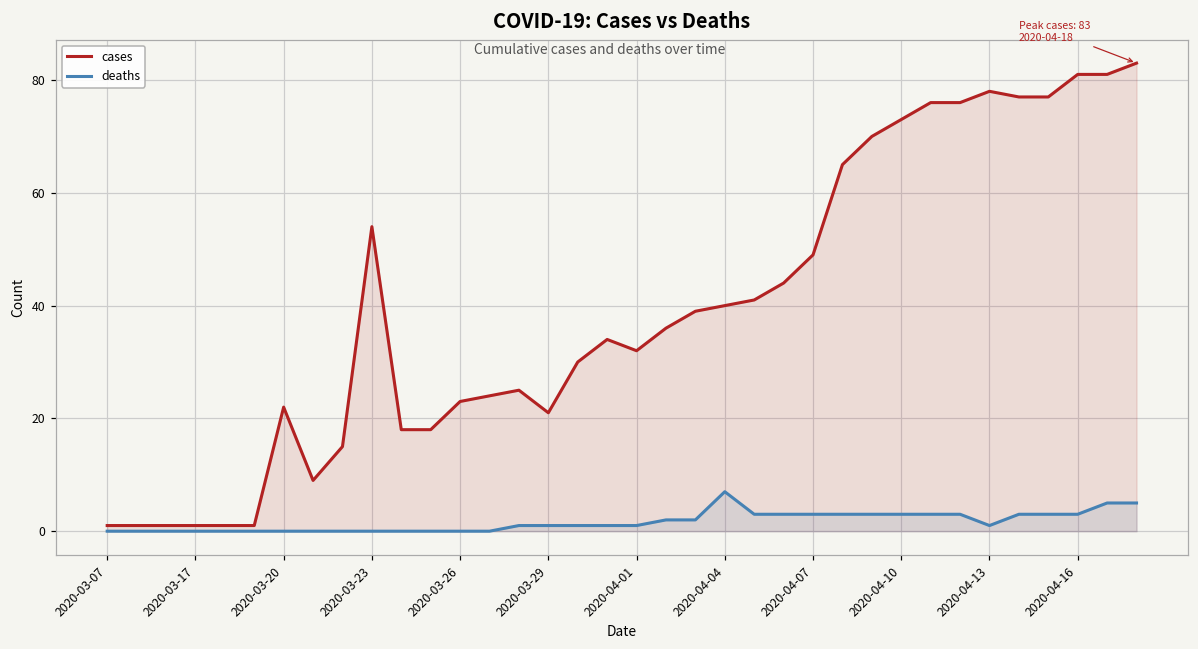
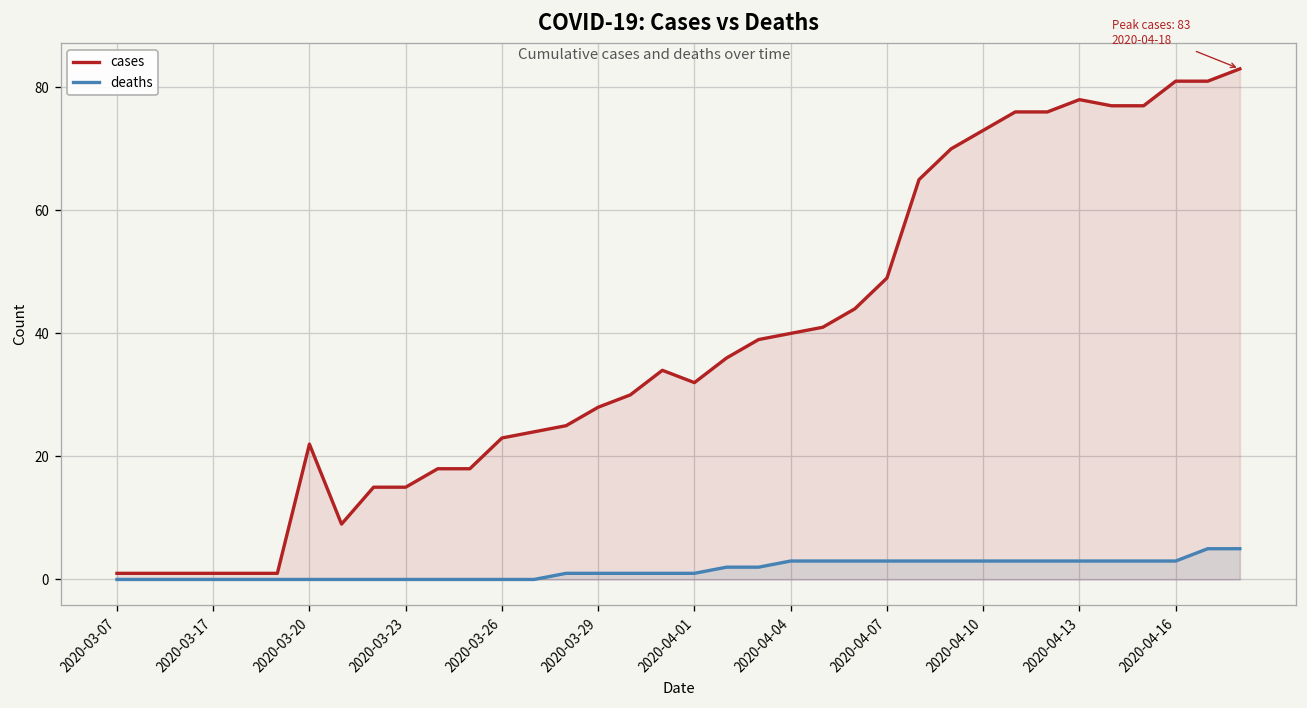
  {
    "cases": {
      "2020-03-07": 1,
      "2020-03-17": 1,
      "2020-03-20": 22,
-     "2020-03-23": 54,
+     "2020-03-23": 15,
      "2020-03-26": 23,
-     "2020-03-29": 21,
+     "2020-03-29": 28,
      "2020-04-01": 32,
      "2020-04-04": 40,
      "2020-04-07": 49,
      "2020-04-10": 73,
      "2020-04-13": 78,
      "2020-04-16": 81
    },
    "deaths": {
      "2020-03-07": 0,
      "2020-03-17": 0,
      "2020-03-20": 0,
      "2020-03-23": 0,
      "2020-03-26": 0,
      "2020-03-29": 1,
      "2020-04-01": 1,
-     "2020-04-04": 7,
+     "2020-04-04": 3,
      "2020-04-07": 3,
      "2020-04-10": 3,
-     "2020-04-13": 1,
+     "2020-04-13": 3,
      "2020-04-16": 3
    }
  }
